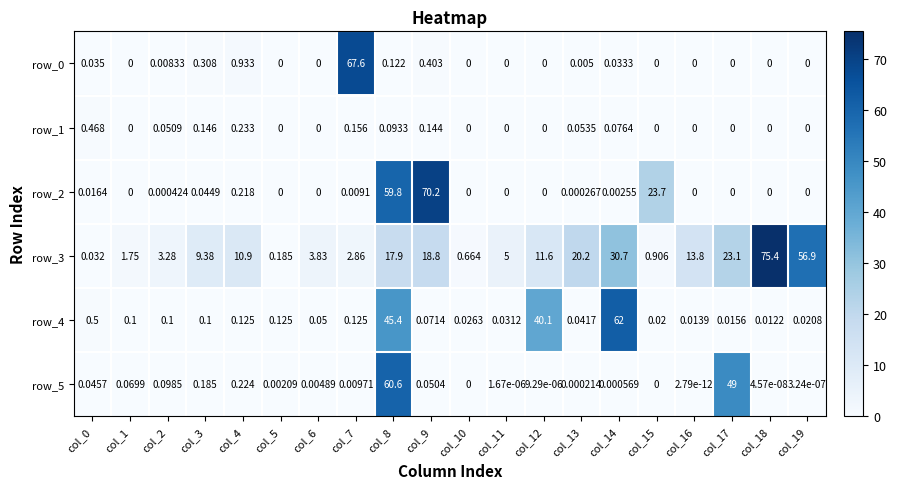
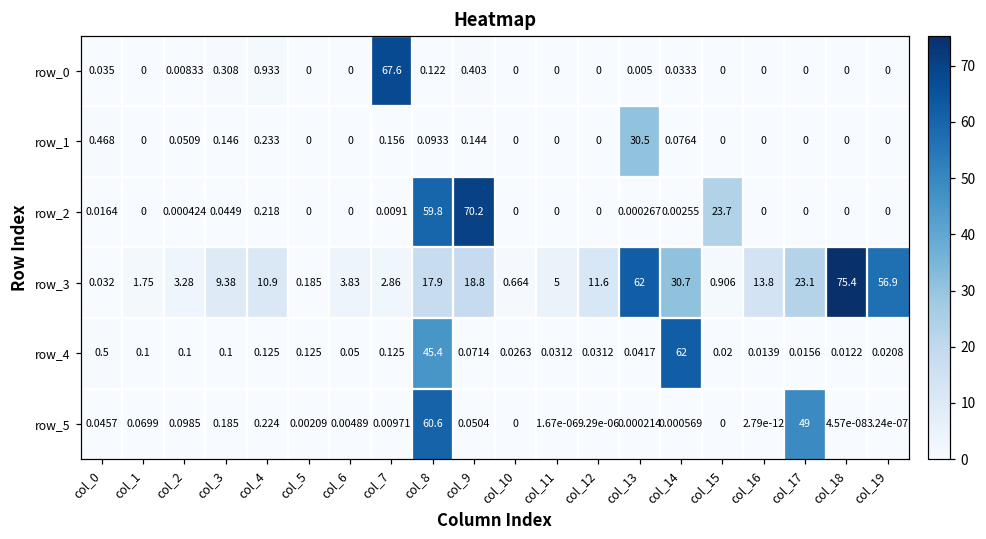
  {
    "row_0": {
      "col_0": "0.035",
      "col_1": "0",
      "col_2": "0.00833",
      "col_3": "0.308",
      "col_4": "0.933",
      "col_5": "0",
      "col_6": "0",
      "col_7": "67.6",
      "col_8": "0.122",
      "col_9": "0.403",
      "col_10": "0",
      "col_11": "0",
      "col_12": "0",
      "col_13": "0.005",
      "col_14": "0.0333",
      "col_15": "0",
      "col_16": "0",
      "col_17": "0",
      "col_18": "0",
      "col_19": "0"
    },
    "row_1": {
      "col_0": "0.468",
      "col_1": "0",
      "col_2": "0.0509",
      "col_3": "0.146",
      "col_4": "0.233",
      "col_5": "0",
      "col_6": "0",
      "col_7": "0.156",
      "col_8": "0.0933",
      "col_9": "0.144",
      "col_10": "0",
      "col_11": "0",
      "col_12": "0",
-     "col_13": "0.0535",
+     "col_13": "30.5",
      "col_14": "0.0764",
      "col_15": "0",
      "col_16": "0",
      "col_17": "0",
      "col_18": "0",
      "col_19": "0"
    },
    "row_2": {
      "col_0": "0.0164",
      "col_1": "0",
      "col_2": "0.000424",
      "col_3": "0.0449",
      "col_4": "0.218",
      "col_5": "0",
      "col_6": "0",
      "col_7": "0.0091",
      "col_8": "59.8",
      "col_9": "70.2",
      "col_10": "0",
      "col_11": "0",
      "col_12": "0",
      "col_13": "0.000267",
      "col_14": "0.00255",
      "col_15": "23.7",
      "col_16": "0",
      "col_17": "0",
      "col_18": "0",
      "col_19": "0"
    },
    "row_3": {
      "col_0": "0.032",
      "col_1": "1.75",
      "col_2": "3.28",
      "col_3": "9.38",
      "col_4": "10.9",
      "col_5": "0.185",
      "col_6": "3.83",
      "col_7": "2.86",
      "col_8": "17.9",
      "col_9": "18.8",
      "col_10": "0.664",
      "col_11": "5",
      "col_12": "11.6",
-     "col_13": "20.2",
+     "col_13": "62",
      "col_14": "30.7",
      "col_15": "0.906",
      "col_16": "13.8",
      "col_17": "23.1",
      "col_18": "75.4",
      "col_19": "56.9"
    },
    "row_4": {
      "col_0": "0.5",
      "col_1": "0.1",
      "col_2": "0.1",
      "col_3": "0.1",
      "col_4": "0.125",
      "col_5": "0.125",
      "col_6": "0.05",
      "col_7": "0.125",
      "col_8": "45.4",
      "col_9": "0.0714",
      "col_10": "0.0263",
      "col_11": "0.0312",
-     "col_12": "40.1",
+     "col_12": "0.0312",
      "col_13": "0.0417",
      "col_14": "62",
      "col_15": "0.02",
      "col_16": "0.0139",
      "col_17": "0.0156",
      "col_18": "0.0122",
      "col_19": "0.0208"
    },
    "row_5": {
      "col_0": "0.0457",
      "col_1": "0.0699",
      "col_2": "0.0985",
      "col_3": "0.185",
      "col_4": "0.224",
      "col_5": "0.00209",
      "col_6": "0.00489",
      "col_7": "0.00971",
      "col_8": "60.6",
      "col_9": "0.0504",
      "col_10": "0",
      "col_11": "1.67e-06",
      "col_12": "9.29e-06",
      "col_13": "0.000214",
      "col_14": "0.000569",
      "col_15": "0",
      "col_16": "2.79e-12",
      "col_17": "49",
      "col_18": "4.57e-08",
      "col_19": "3.24e-07"
    }
  }
